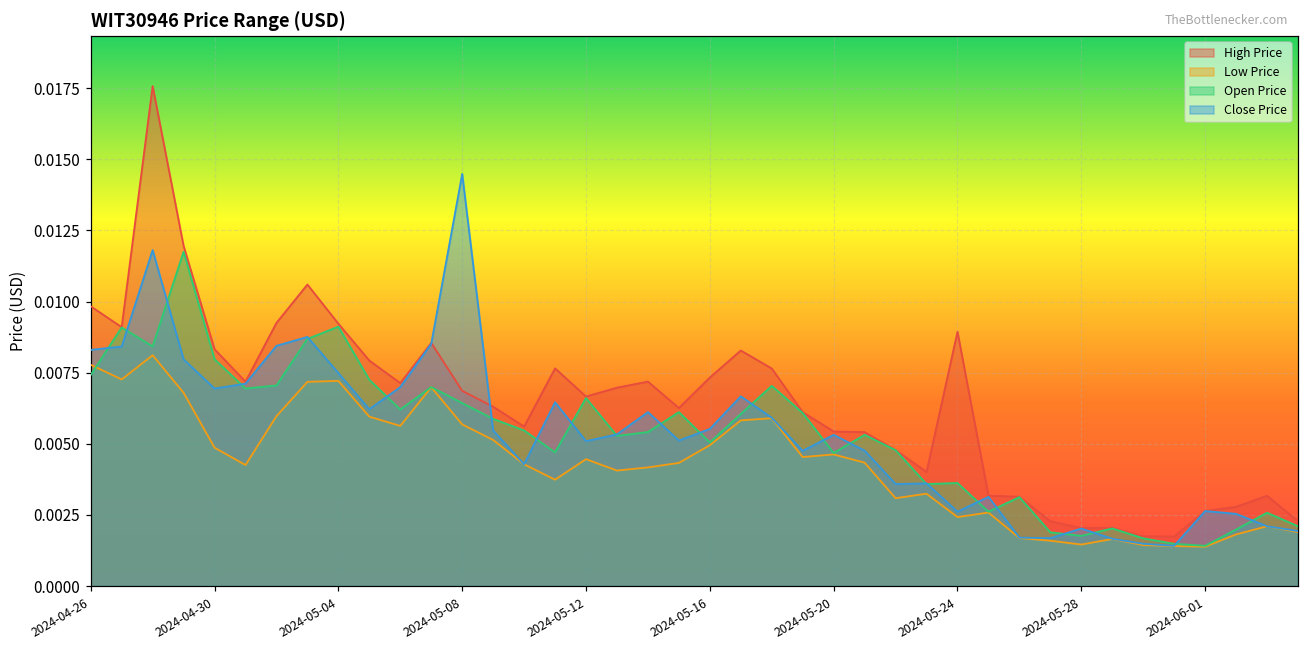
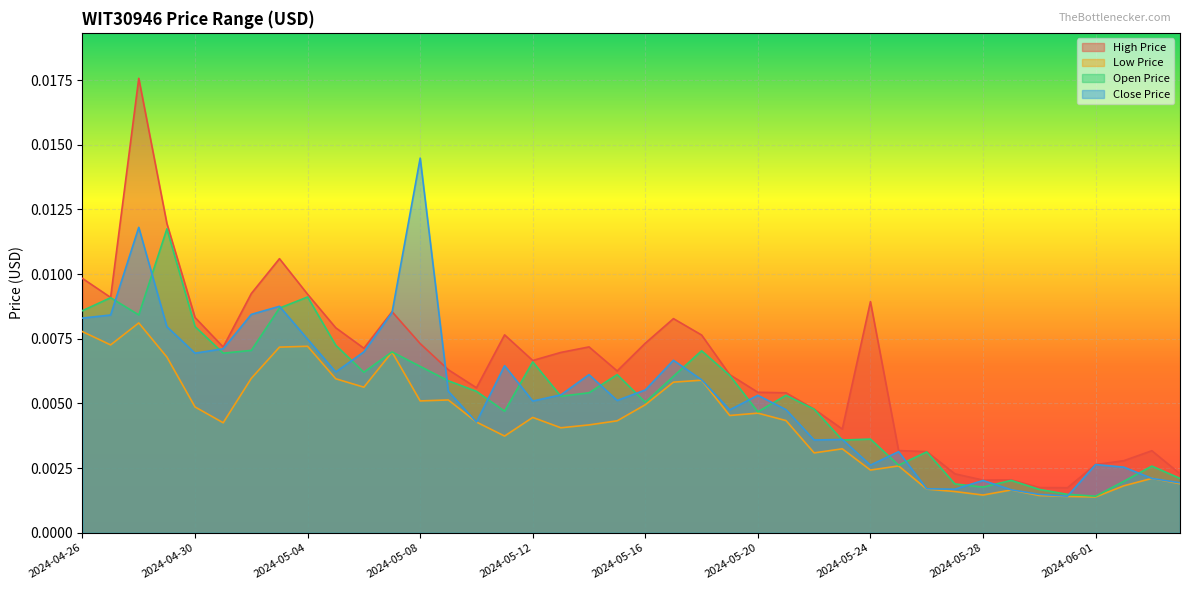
  {
    "High Price": {
      "2024-04-26": 0.0098,
      "2024-04-30": 0.0083,
      "2024-05-04": 0.0092,
-     "2024-05-08": 0.0069,
+     "2024-05-08": 0.0073,
      "2024-05-16": 0.0073,
      "2024-05-20": 0.0054,
      "2024-05-24": 0.0089
    },
    "Low Price": {
      "2024-04-26": 0.0078,
      "2024-04-30": 0.0049,
      "2024-05-04": 0.0072,
-     "2024-05-08": 0.0057,
+     "2024-05-08": 0.0051,
      "2024-05-12": 0.0045,
      "2024-05-24": 0.0024,
      "2024-05-28": 0.0015
    },
    "Open Price": {
-     "2024-04-26": 0.0074,
+     "2024-04-26": 0.0086,
      "2024-04-30": 0.0080,
      "2024-05-04": 0.0091,
      "2024-05-08": 0.0064,
      "2024-05-24": 0.0036,
      "2024-05-28": 0.0018
    },
    "Close Price": {
      "2024-04-26": 0.0083,
      "2024-04-30": 0.0069,
      "2024-05-04": 0.0075,
      "2024-05-08": 0.0145,
      "2024-05-12": 0.0051,
      "2024-05-16": 0.0055,
      "2024-05-20": 0.0053,
      "2024-05-24": 0.0026
    }
  }
